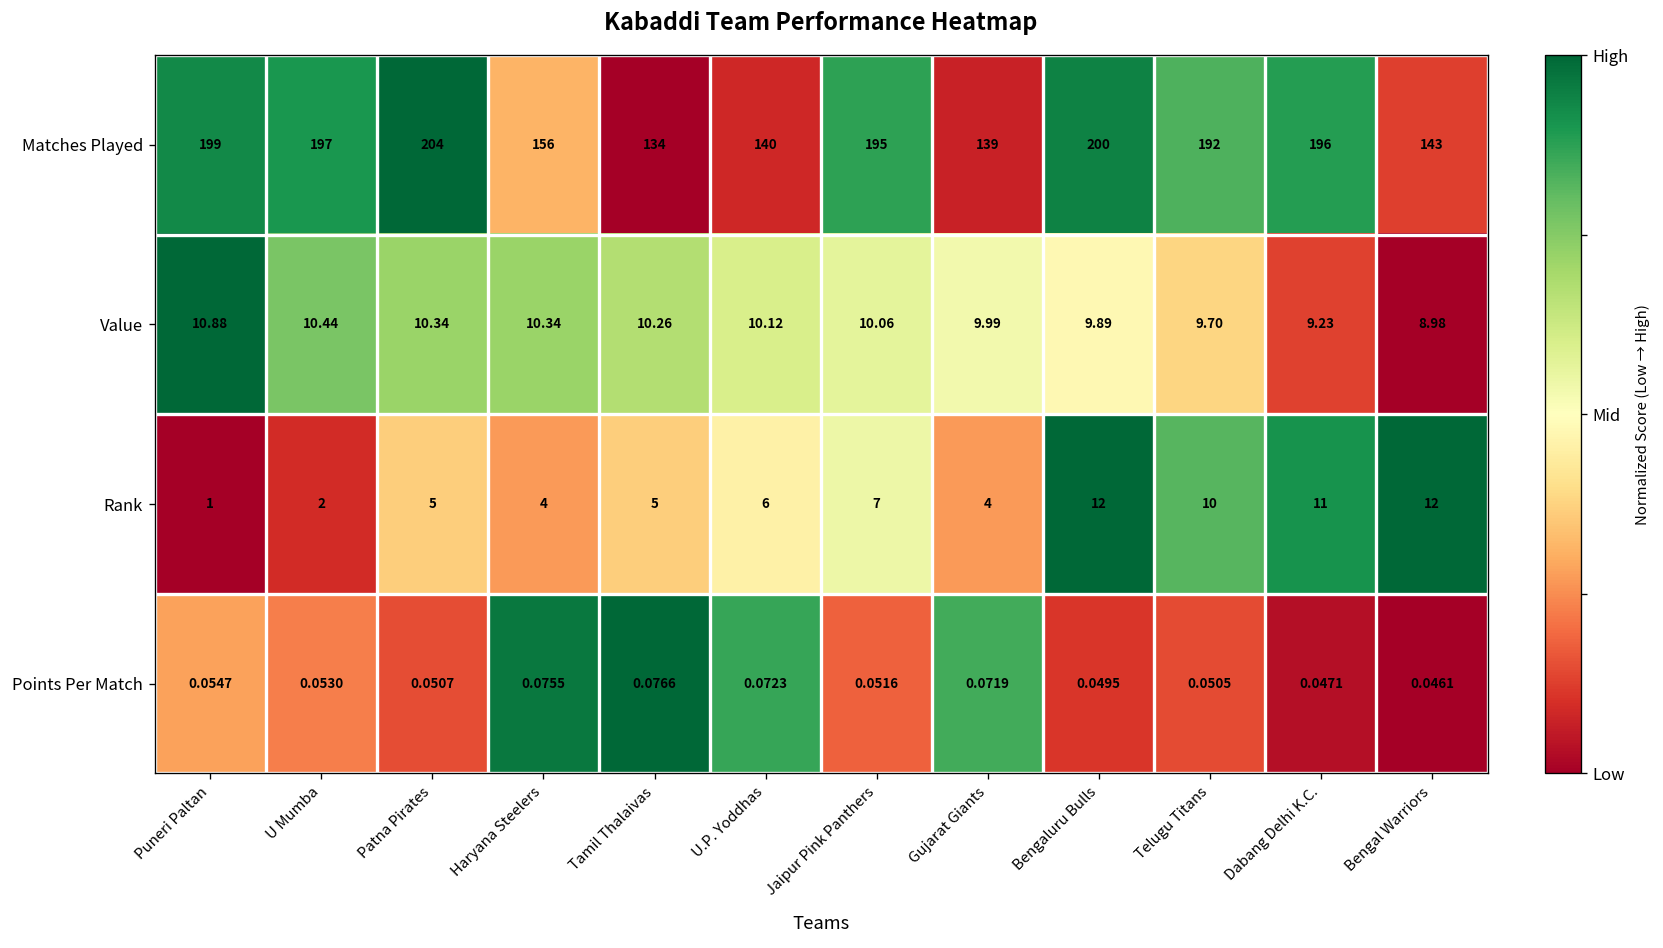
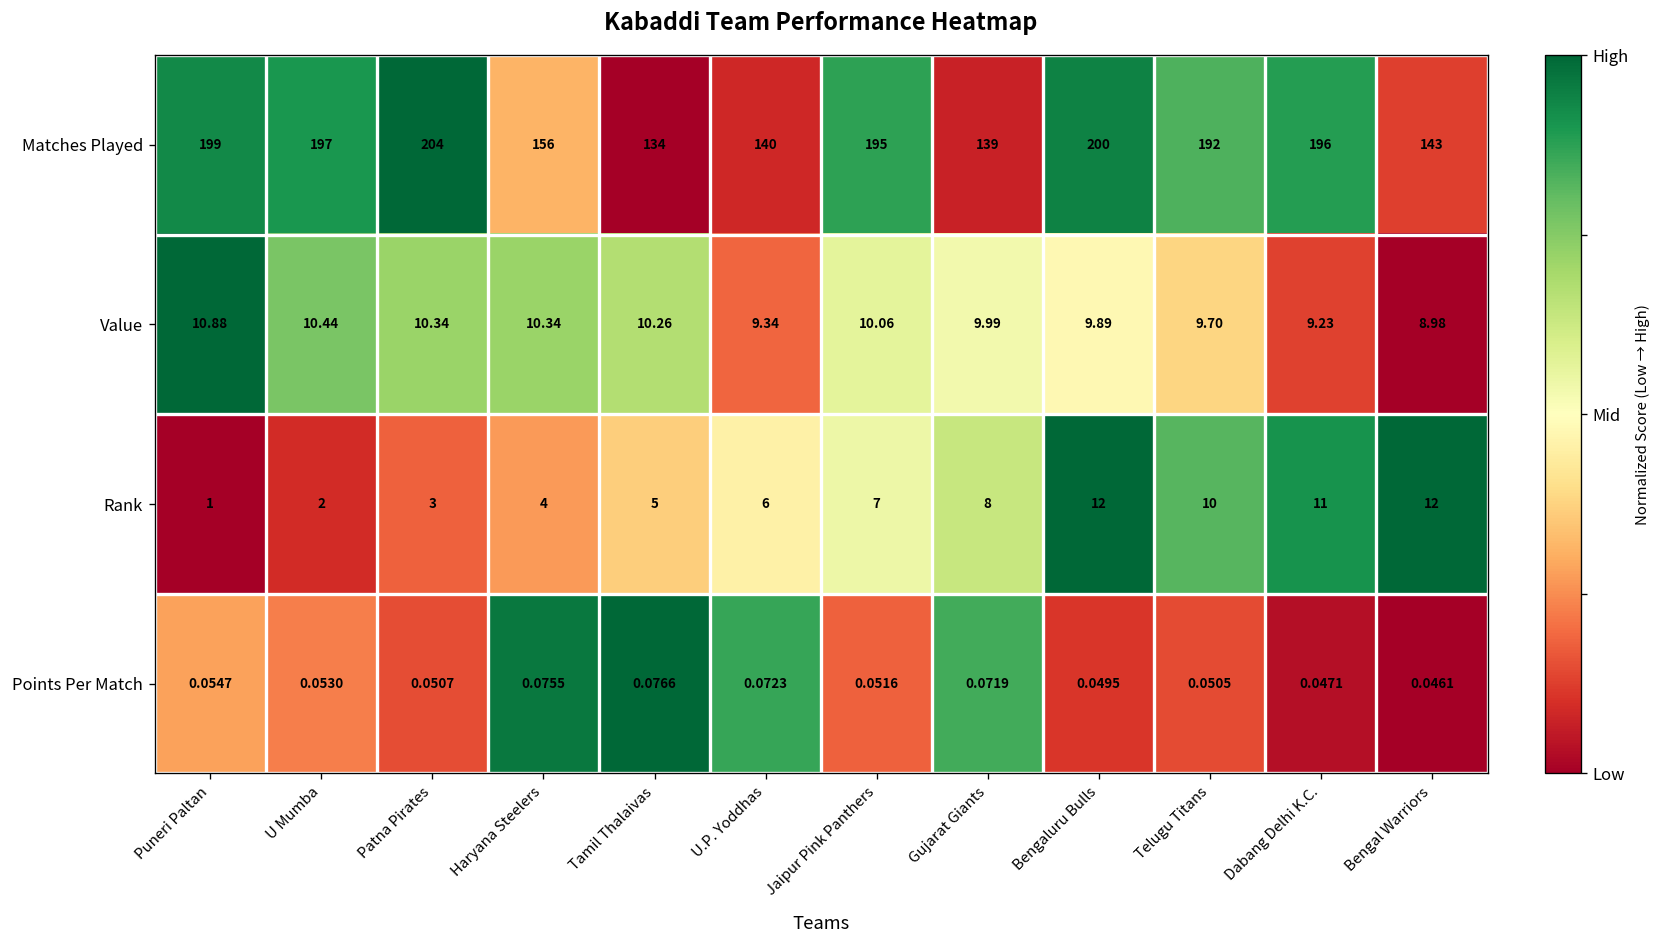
  {
    "Matches Played": {
      "Puneri Paltan": 199,
      "U Mumba": 197,
      "Patna Pirates": 204,
      "Haryana Steelers": 156,
      "Tamil Thalaivas": 134,
      "U.P. Yoddhas": 140,
      "Jaipur Pink Panthers": 195,
      "Gujarat Giants": 139,
      "Bengaluru Bulls": 200,
      "Telugu Titans": 192,
      "Dabang Delhi K.C.": 196,
      "Bengal Warriors": 143
    },
    "Value": {
      "Puneri Paltan": 10.88,
      "U Mumba": 10.44,
      "Patna Pirates": 10.34,
      "Haryana Steelers": 10.34,
      "Tamil Thalaivas": 10.26,
-     "U.P. Yoddhas": 10.12,
+     "U.P. Yoddhas": 9.34,
      "Jaipur Pink Panthers": 10.06,
      "Gujarat Giants": 9.99,
      "Bengaluru Bulls": 9.89,
      "Telugu Titans": 9.70,
      "Dabang Delhi K.C.": 9.23,
      "Bengal Warriors": 8.98
    },
    "Rank": {
      "Puneri Paltan": 1,
      "U Mumba": 2,
-     "Patna Pirates": 5,
+     "Patna Pirates": 3,
      "Haryana Steelers": 4,
      "Tamil Thalaivas": 5,
      "U.P. Yoddhas": 6,
      "Jaipur Pink Panthers": 7,
-     "Gujarat Giants": 4,
+     "Gujarat Giants": 8,
      "Bengaluru Bulls": 12,
      "Telugu Titans": 10,
      "Dabang Delhi K.C.": 11,
      "Bengal Warriors": 12
    },
    "Points Per Match": {
      "Puneri Paltan": 0.0547,
      "U Mumba": 0.0530,
      "Patna Pirates": 0.0507,
      "Haryana Steelers": 0.0755,
      "Tamil Thalaivas": 0.0766,
      "U.P. Yoddhas": 0.0723,
      "Jaipur Pink Panthers": 0.0516,
      "Gujarat Giants": 0.0719,
      "Bengaluru Bulls": 0.0495,
      "Telugu Titans": 0.0505,
      "Dabang Delhi K.C.": 0.0471,
      "Bengal Warriors": 0.0461
    }
  }
